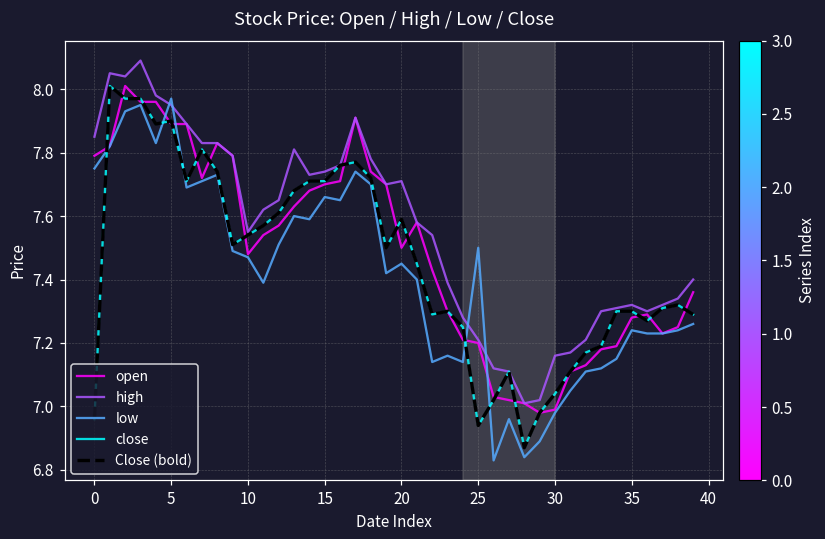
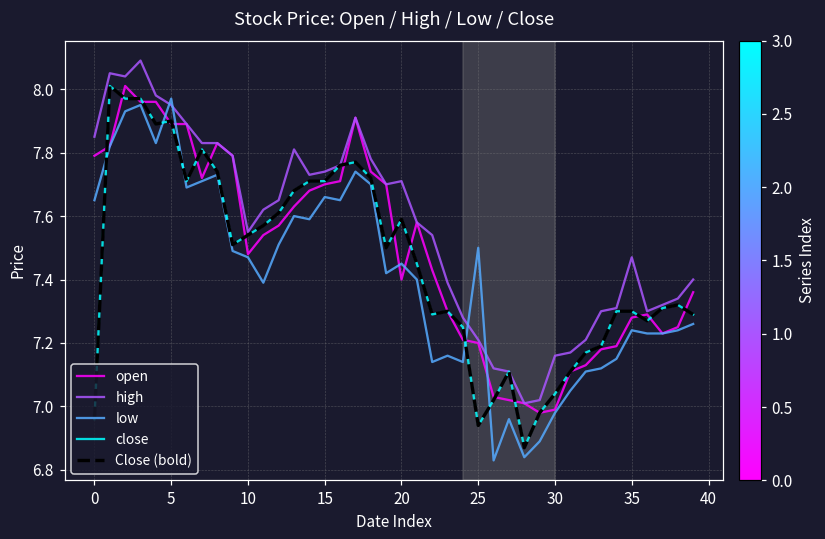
  {
    "open": {
      "0": 7.79,
      "5": 7.89,
      "10": 7.48,
      "15": 7.7,
-     "20": 7.5,
+     "20": 7.4,
      "25": 7.2,
      "30": 6.99,
      "35": 7.28
    },
    "high": {
      "0": 7.85,
      "5": 7.95,
      "10": 7.55,
      "15": 7.74,
      "20": 7.71,
      "25": 7.21,
      "30": 7.16,
-     "35": 7.32
+     "35": 7.47
    },
    "low": {
-     "0": 7.75,
+     "0": 7.65,
      "5": 7.97,
      "10": 7.47,
      "15": 7.66,
      "20": 7.45,
      "25": 7.50,
      "30": 6.98,
      "35": 7.24
    },
    "Close (bold)": {
      "5": 7.90,
      "10": 7.54,
      "15": 7.71,
      "20": 7.59,
      "25": 6.94,
      "30": 7.04,
      "35": 7.30
    }
  }
